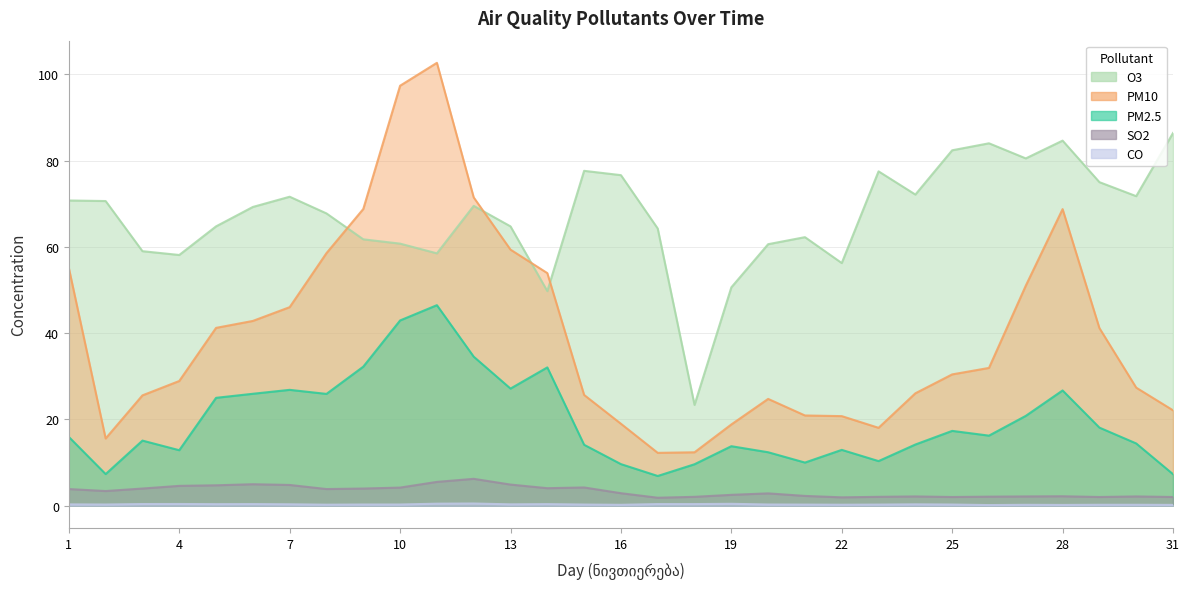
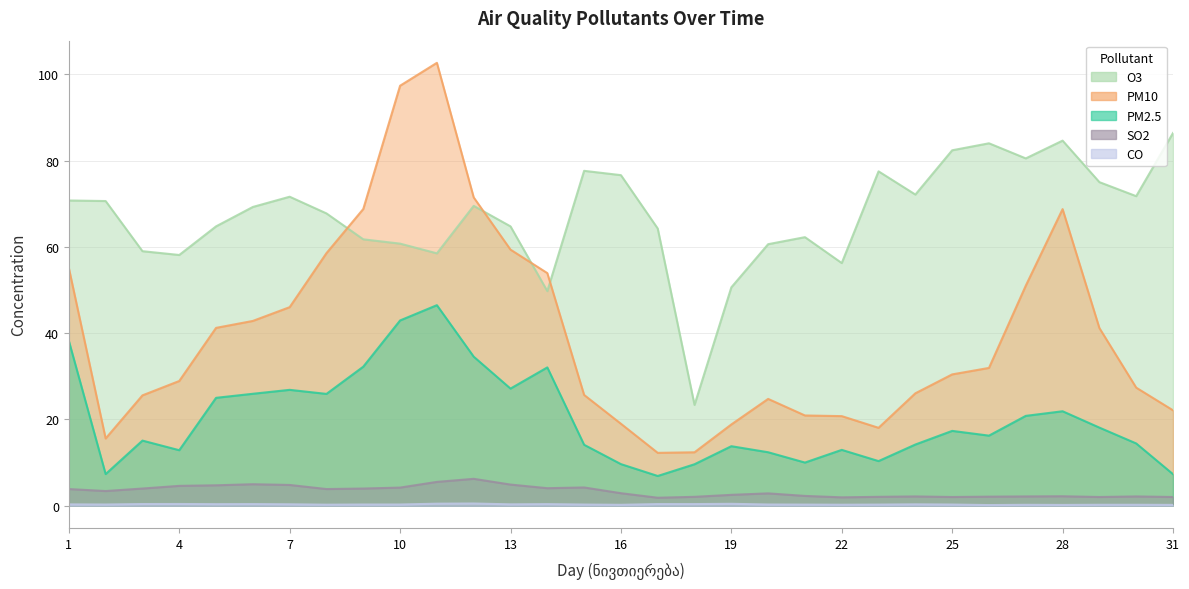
  {
    "PM10": {
      "1": 55,
      "4": 29,
      "7": 46,
      "10": 97,
      "13": 59,
      "16": 19,
      "19": 19,
      "22": 21,
      "25": 30,
      "28": 69,
      "31": 22
    },
    "PM2.5": {
-     "1": 16,
+     "1": 38,
      "4": 13,
      "7": 27,
      "10": 43,
      "13": 27,
      "16": 10,
      "19": 14,
      "22": 13,
      "25": 17,
-     "28": 27,
+     "28": 22,
      "31": 7
    }
  }
